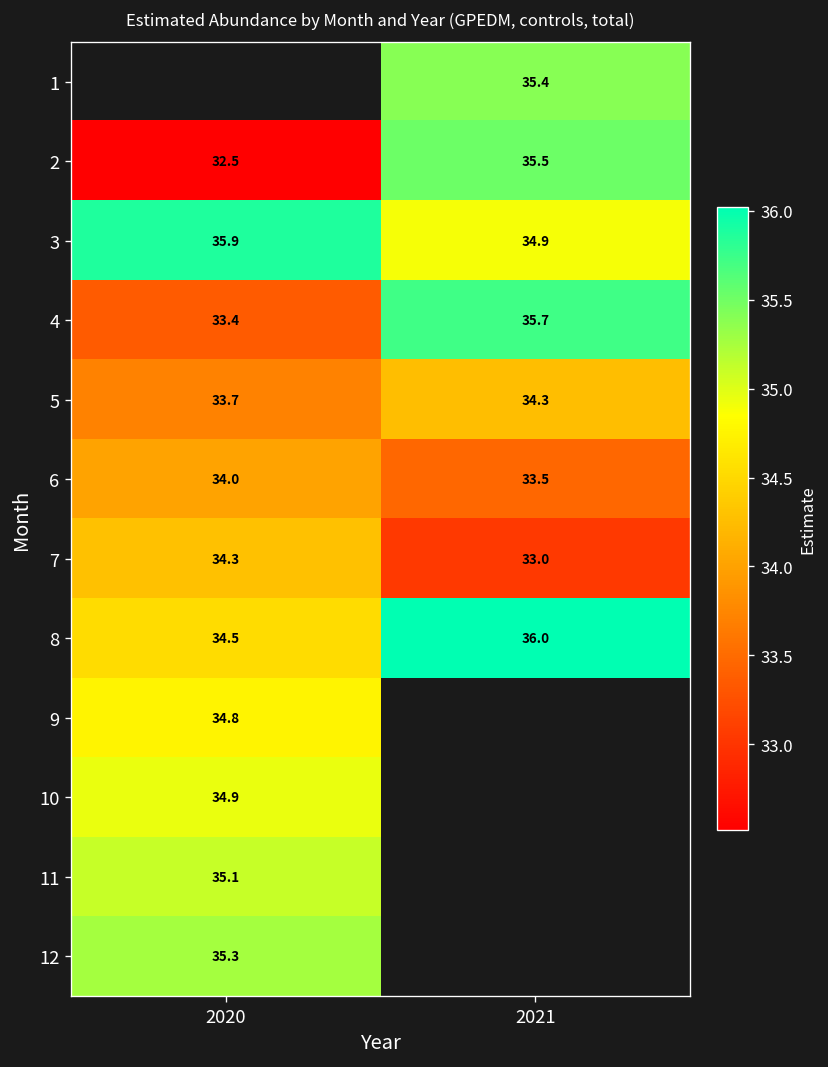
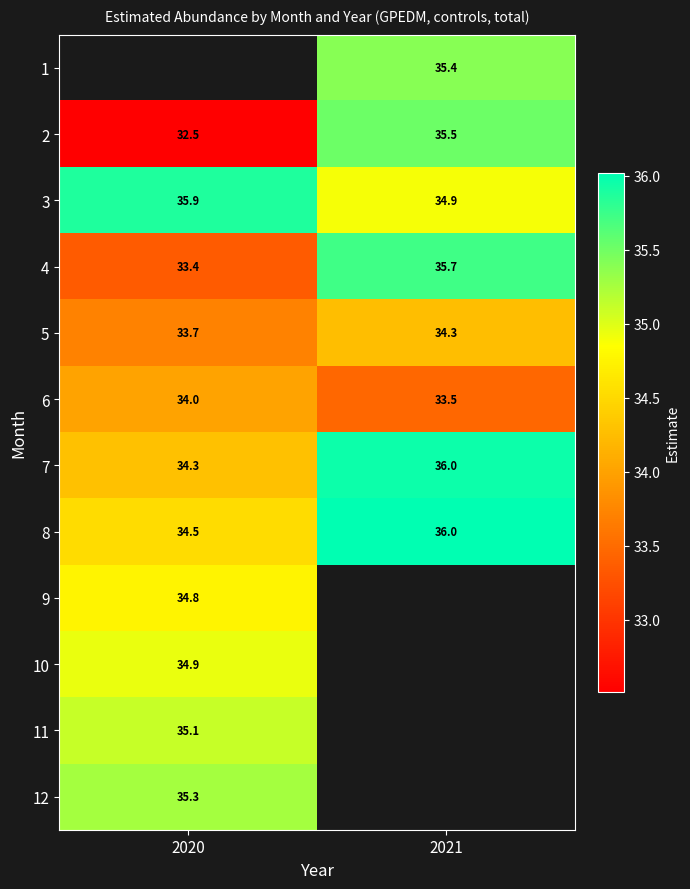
  {
    "1": {
      "2021": 35.4
    },
    "2": {
      "2020": 32.5,
      "2021": 35.5
    },
    "3": {
      "2020": 35.9,
      "2021": 34.9
    },
    "4": {
      "2020": 33.4,
      "2021": 35.7
    },
    "5": {
      "2020": 33.7,
      "2021": 34.3
    },
    "6": {
      "2020": 34.0,
      "2021": 33.5
    },
    "7": {
      "2020": 34.3,
-     "2021": 33.0
+     "2021": 36.0
    },
    "8": {
      "2020": 34.5,
      "2021": 36.0
    },
    "9": {
      "2020": 34.8
    },
    "10": {
      "2020": 34.9
    },
    "11": {
      "2020": 35.1
    },
    "12": {
      "2020": 35.3
    }
  }
